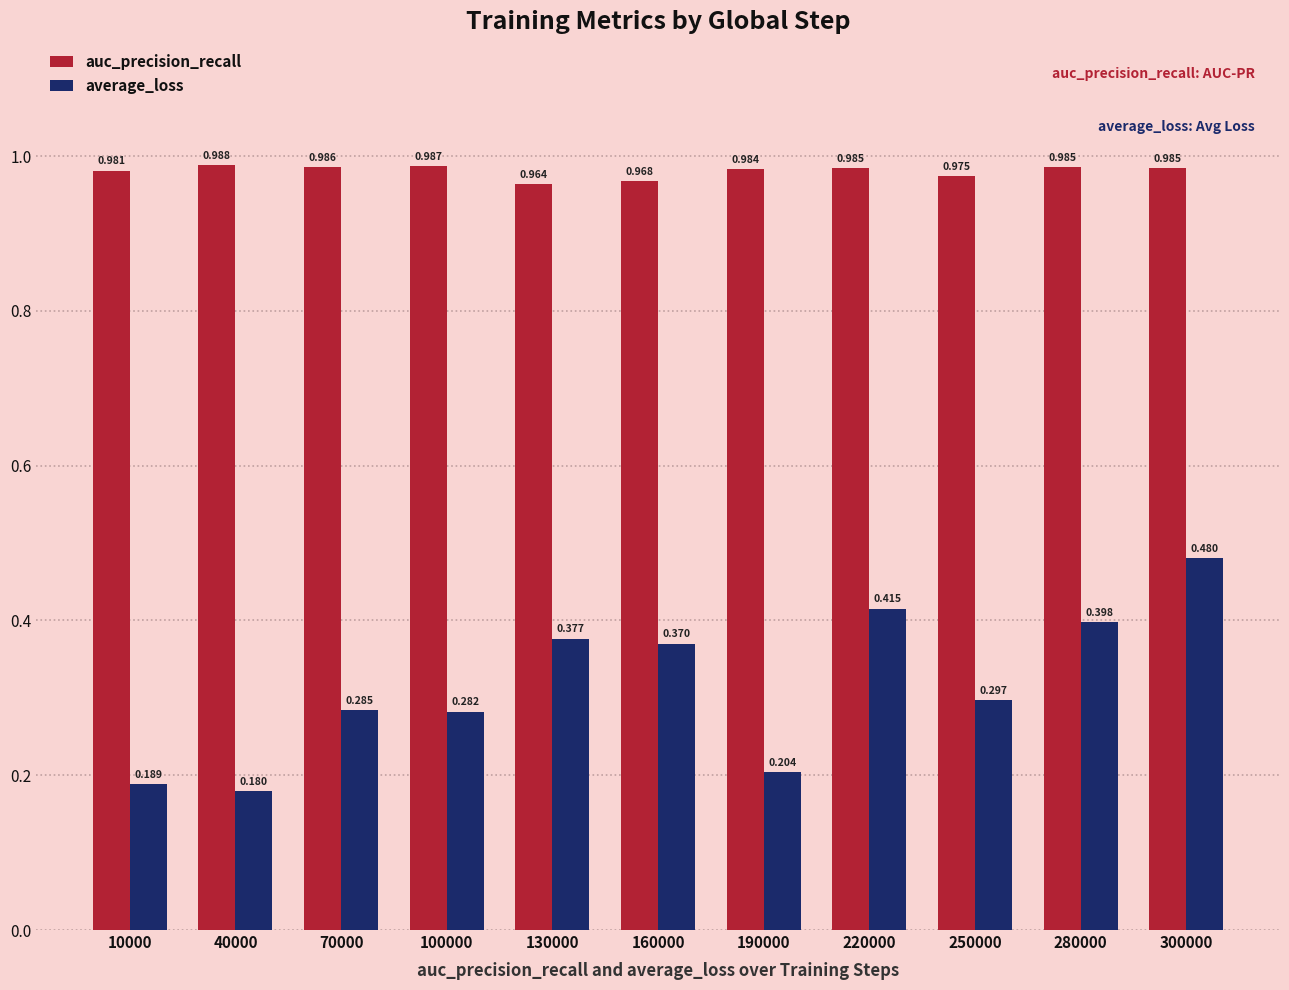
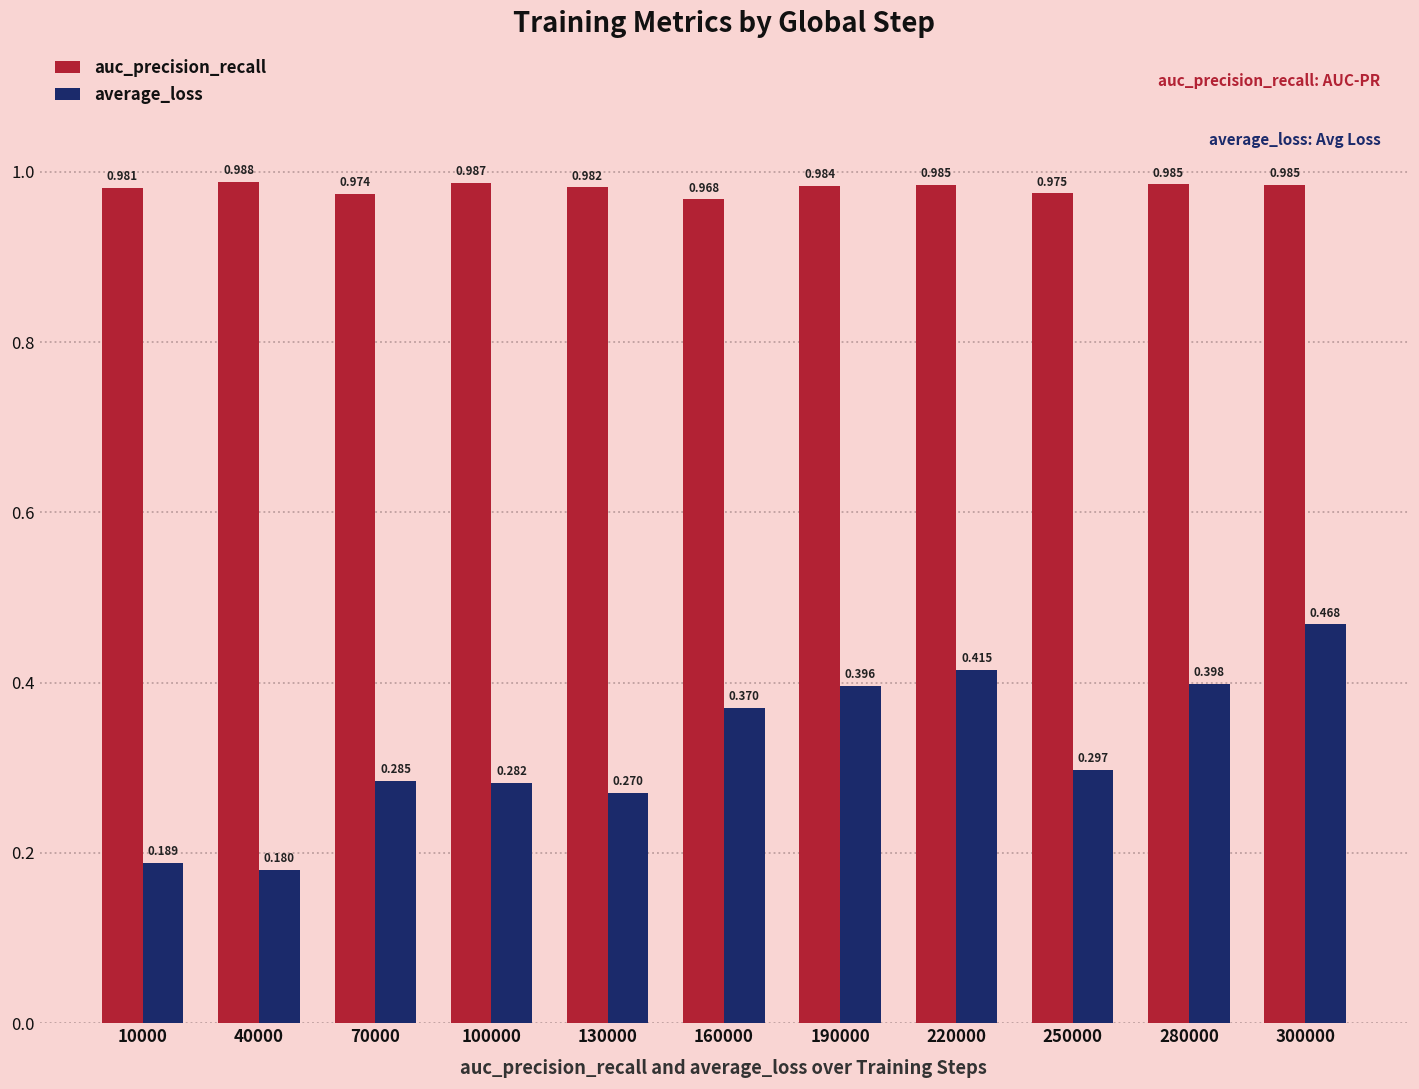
  {
    "auc_precision_recall": {
      "10000": 0.981,
      "40000": 0.988,
-     "70000": 0.986,
+     "70000": 0.974,
      "100000": 0.987,
-     "130000": 0.964,
+     "130000": 0.982,
      "160000": 0.968,
      "190000": 0.984,
      "220000": 0.985,
      "250000": 0.975,
      "280000": 0.985,
      "300000": 0.985
    },
    "average_loss": {
      "10000": 0.189,
      "40000": 0.180,
      "70000": 0.285,
      "100000": 0.282,
-     "130000": 0.377,
+     "130000": 0.270,
      "160000": 0.370,
-     "190000": 0.204,
+     "190000": 0.396,
      "220000": 0.415,
      "250000": 0.297,
      "280000": 0.398,
-     "300000": 0.480
+     "300000": 0.468
    }
  }
